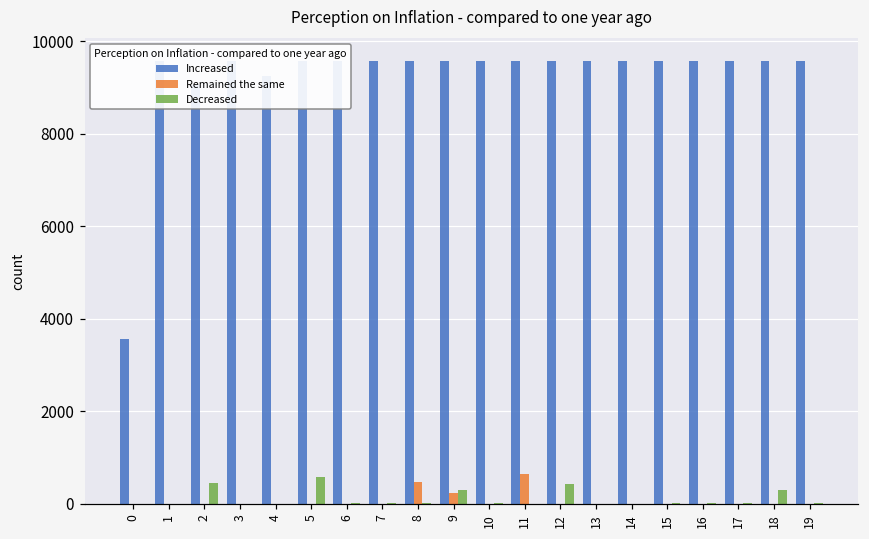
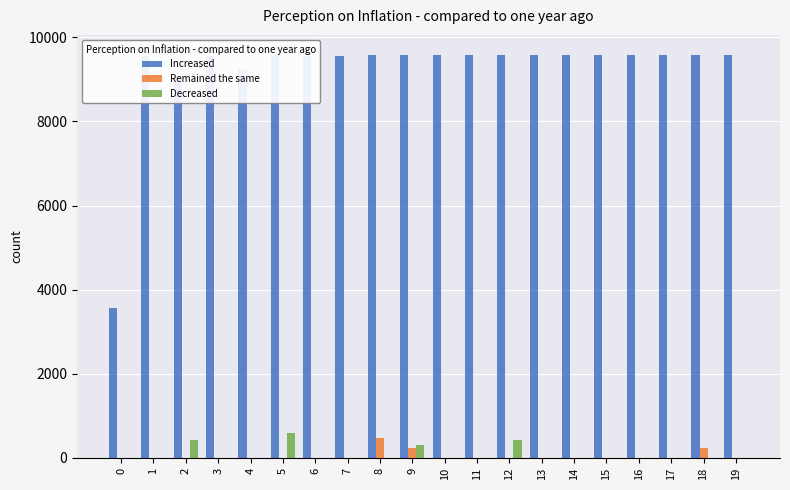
  {
    "Increased": {
      "0": 3600,
      "7": 9600,
      "8": 9600,
      "9": 9600,
      "10": 9600,
      "11": 9600,
      "12": 9600,
      "13": 9600,
      "14": 9600,
      "15": 9600,
      "16": 9600,
      "17": 9600,
      "18": 9600,
      "19": 9600
    },
    "Remained the same": {
      "0": 0,
      "8": 500,
      "9": 200,
-     "11": 600,
-     "18": 0
+     "11": 0,
+     "18": 200
    },
    "Decreased": {
      "0": 0,
      "1": 0,
      "2": 400,
      "5": 600,
      "9": 300,
      "12": 400,
-     "18": 300
+     "18": 0
    }
  }
